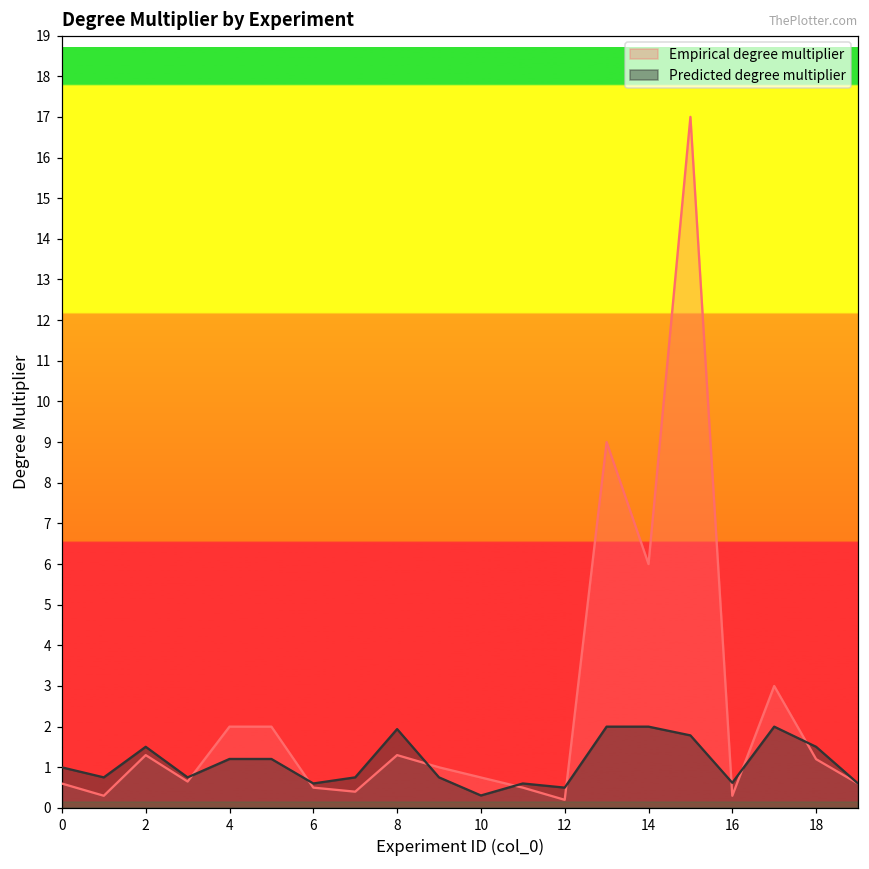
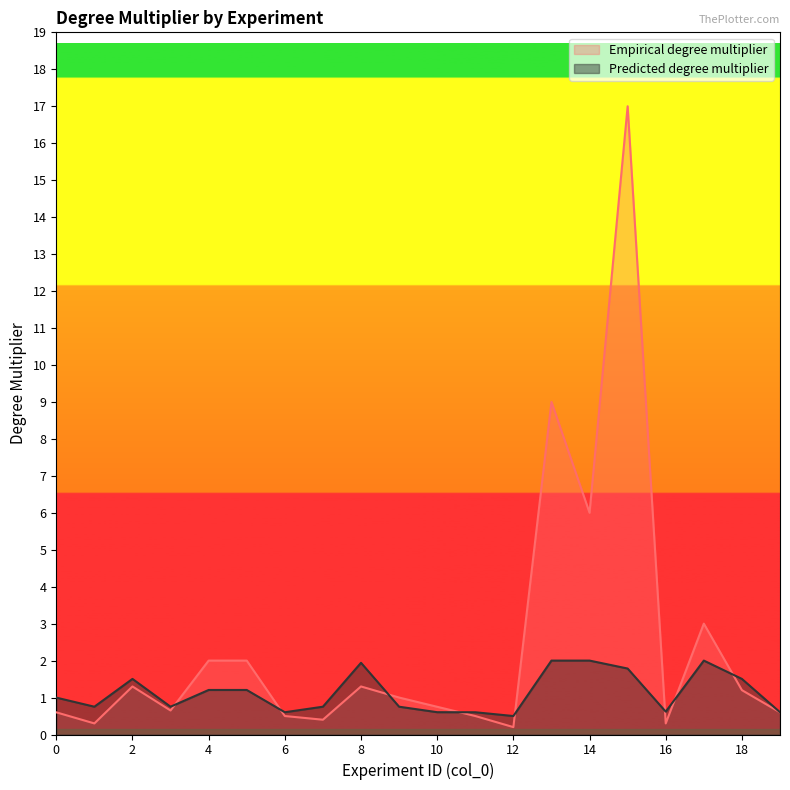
  {
    "Empirical degree multiplier": {
      "0": 0.6,
      "2": 1.3,
      "4": 2.0,
      "6": 0.5,
      "8": 1.3,
      "10": 0.8,
      "12": 0.2,
      "14": 6.0,
      "16": 0.3,
      "18": 1.2
    },
    "Predicted degree multiplier": {
      "0": 1.0,
      "2": 1.5,
      "4": 1.2,
      "6": 0.6,
      "8": 1.9,
-     "10": 0.3,
+     "10": 0.6,
      "12": 0.5,
      "14": 2.0,
      "16": 0.6,
      "18": 1.5
    }
  }
